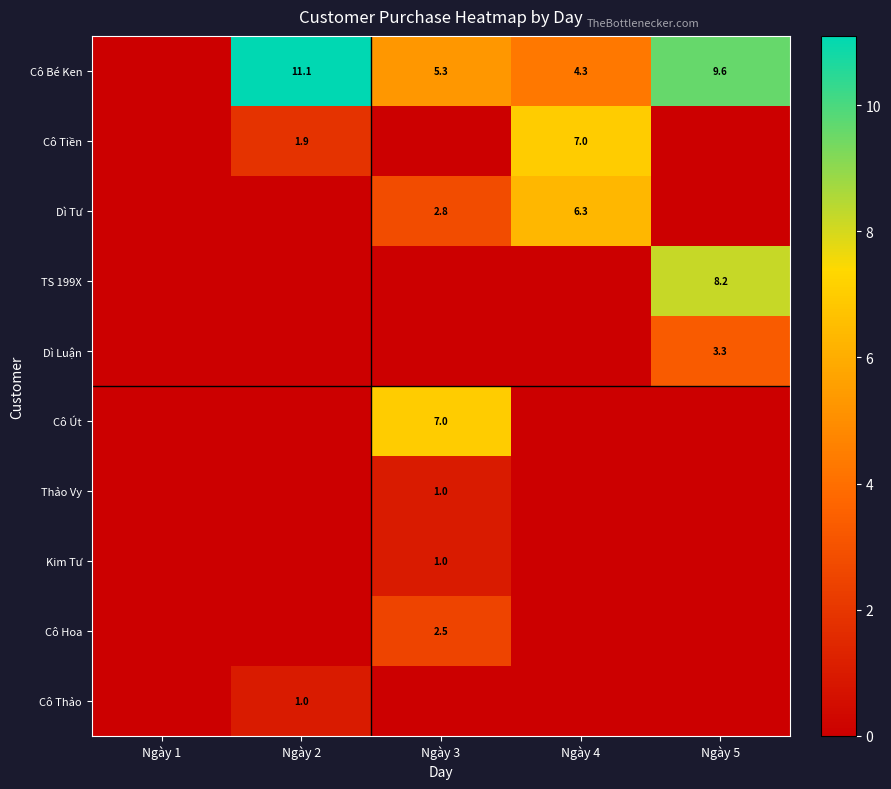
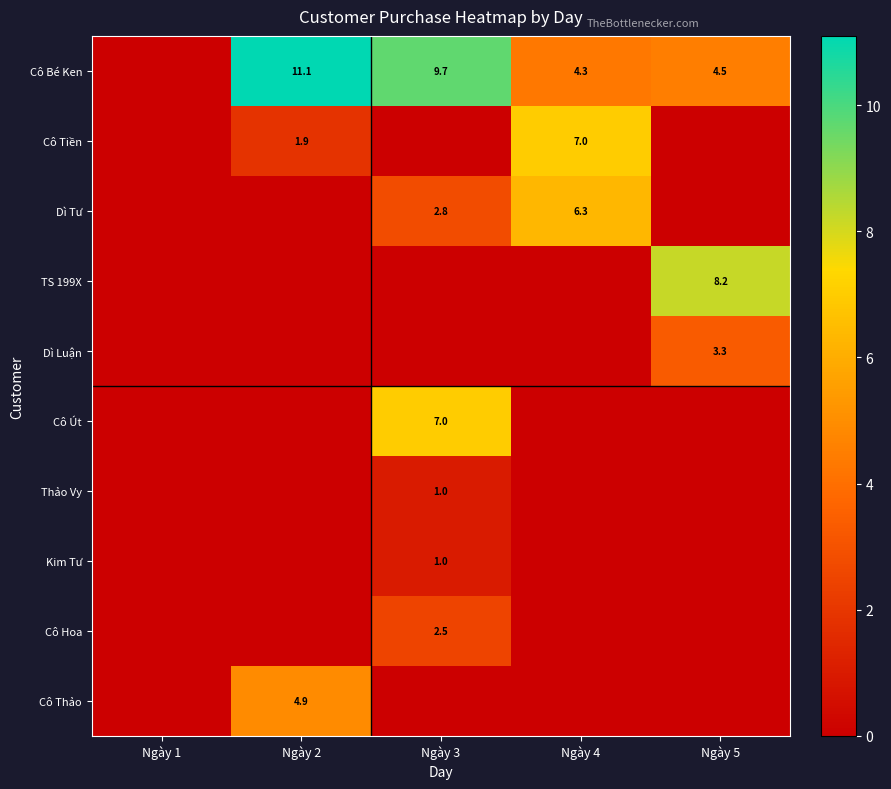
  {
    "Cô Bé Ken": {
      "Ngày 2": 11.1,
-     "Ngày 3": 5.3,
+     "Ngày 3": 9.7,
      "Ngày 4": 4.3,
-     "Ngày 5": 9.6
+     "Ngày 5": 4.5
    },
    "Cô Tiền": {
      "Ngày 2": 1.9,
      "Ngày 4": 7.0
    },
    "Dì Tư": {
      "Ngày 3": 2.8,
      "Ngày 4": 6.3
    },
    "TS 199X": {
      "Ngày 5": 8.2
    },
    "Dì Luận": {
      "Ngày 5": 3.3
    },
    "Cô Út": {
      "Ngày 3": 7.0
    },
    "Thảo Vy": {
      "Ngày 3": 1.0
    },
    "Kim Tư": {
      "Ngày 3": 1.0
    },
    "Cô Hoa": {
      "Ngày 3": 2.5
    },
    "Cô Thảo": {
-     "Ngày 2": 1.0
+     "Ngày 2": 4.9
    }
  }
